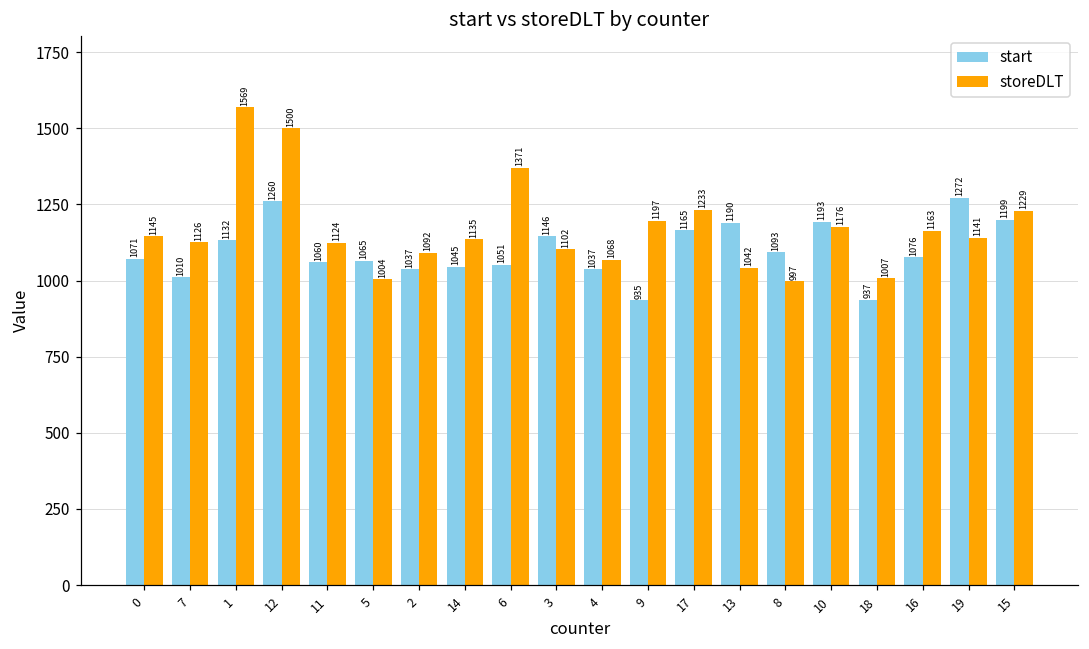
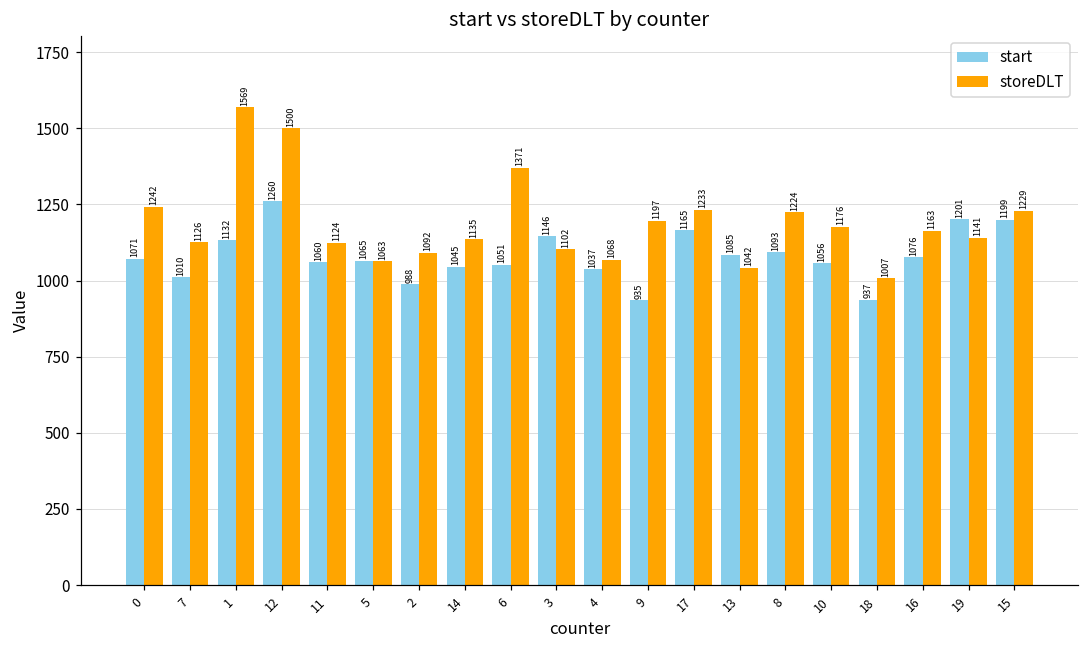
  {
    "start": {
      "0": 1071,
      "7": 1010,
      "1": 1132,
      "12": 1260,
      "11": 1060,
      "5": 1065,
-     "2": 1037,
+     "2": 988,
      "14": 1045,
      "6": 1051,
      "3": 1146,
      "4": 1037,
      "9": 935,
      "17": 1165,
-     "13": 1190,
+     "13": 1085,
      "8": 1093,
-     "10": 1193,
+     "10": 1056,
      "18": 937,
      "16": 1076,
-     "19": 1272,
+     "19": 1201,
      "15": 1199
    },
    "storeDLT": {
-     "0": 1145,
+     "0": 1242,
      "7": 1126,
      "1": 1569,
      "12": 1500,
      "11": 1124,
-     "5": 1004,
+     "5": 1063,
      "2": 1092,
      "14": 1135,
      "6": 1371,
      "3": 1102,
      "4": 1068,
      "9": 1197,
      "17": 1233,
      "13": 1042,
-     "8": 997,
+     "8": 1224,
      "10": 1176,
      "18": 1007,
      "16": 1163,
      "19": 1141,
      "15": 1229
    }
  }
